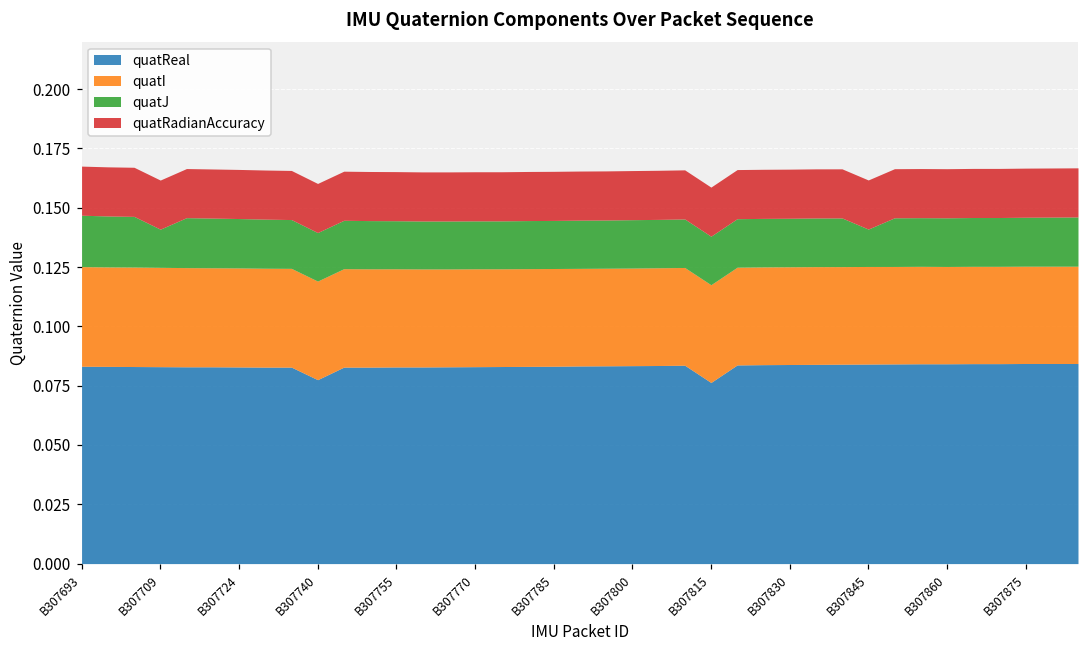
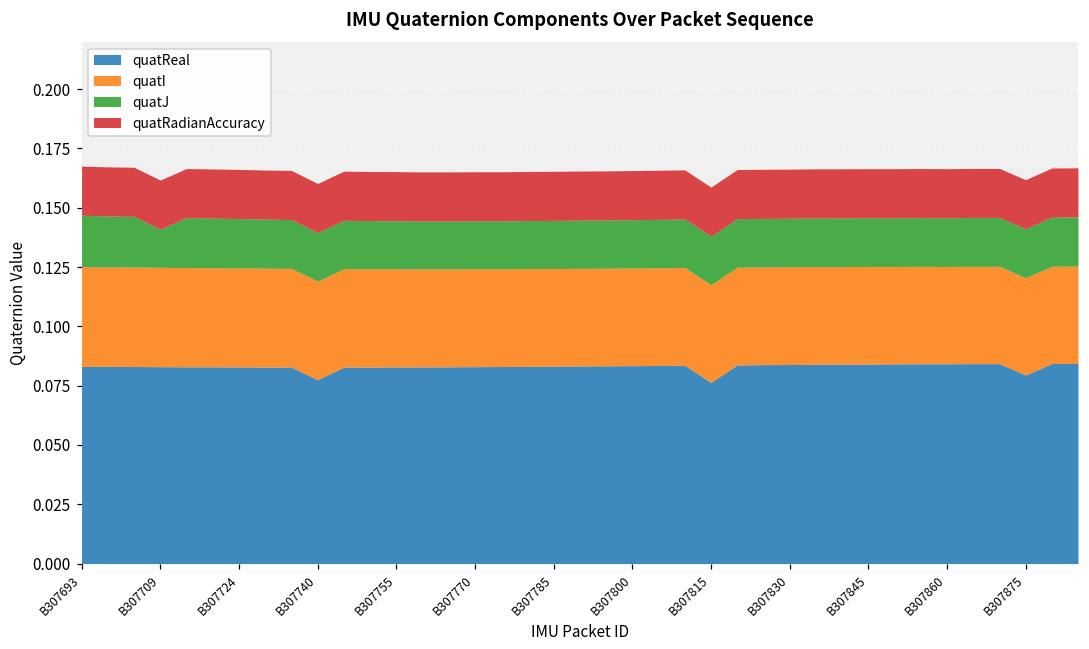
  {
    "quatReal": {
      "B307693": 0.083,
      "B307709": 0.083,
      "B307724": 0.083,
      "B307740": 0.078,
      "B307755": 0.083,
      "B307770": 0.083,
      "B307785": 0.083,
      "B307800": 0.083,
      "B307815": 0.076,
      "B307830": 0.084,
      "B307845": 0.084,
      "B307860": 0.084,
-     "B307875": 0.084
+     "B307875": 0.079
    },
    "quatI": {
      "B307693": 0.042,
      "B307709": 0.042,
      "B307724": 0.042,
      "B307740": 0.042,
      "B307755": 0.041,
      "B307770": 0.041,
      "B307785": 0.041,
      "B307800": 0.041,
      "B307815": 0.041,
      "B307830": 0.041,
      "B307845": 0.041,
      "B307860": 0.041,
      "B307875": 0.041
    },
    "quatJ": {
      "B307693": 0.022,
      "B307709": 0.016,
      "B307724": 0.021,
      "B307740": 0.020,
      "B307755": 0.020,
      "B307770": 0.020,
      "B307785": 0.020,
      "B307800": 0.020,
      "B307815": 0.020,
      "B307830": 0.020,
-     "B307845": 0.016,
+     "B307845": 0.021,
      "B307860": 0.021,
      "B307875": 0.021
    },
    "quatRadianAccuracy": {
      "B307693": 0.021,
      "B307709": 0.021,
      "B307724": 0.021,
      "B307740": 0.021,
      "B307755": 0.021,
      "B307770": 0.021,
      "B307785": 0.021,
      "B307800": 0.021,
      "B307815": 0.021,
      "B307830": 0.021,
      "B307845": 0.021,
      "B307860": 0.021,
      "B307875": 0.021
    }
  }
